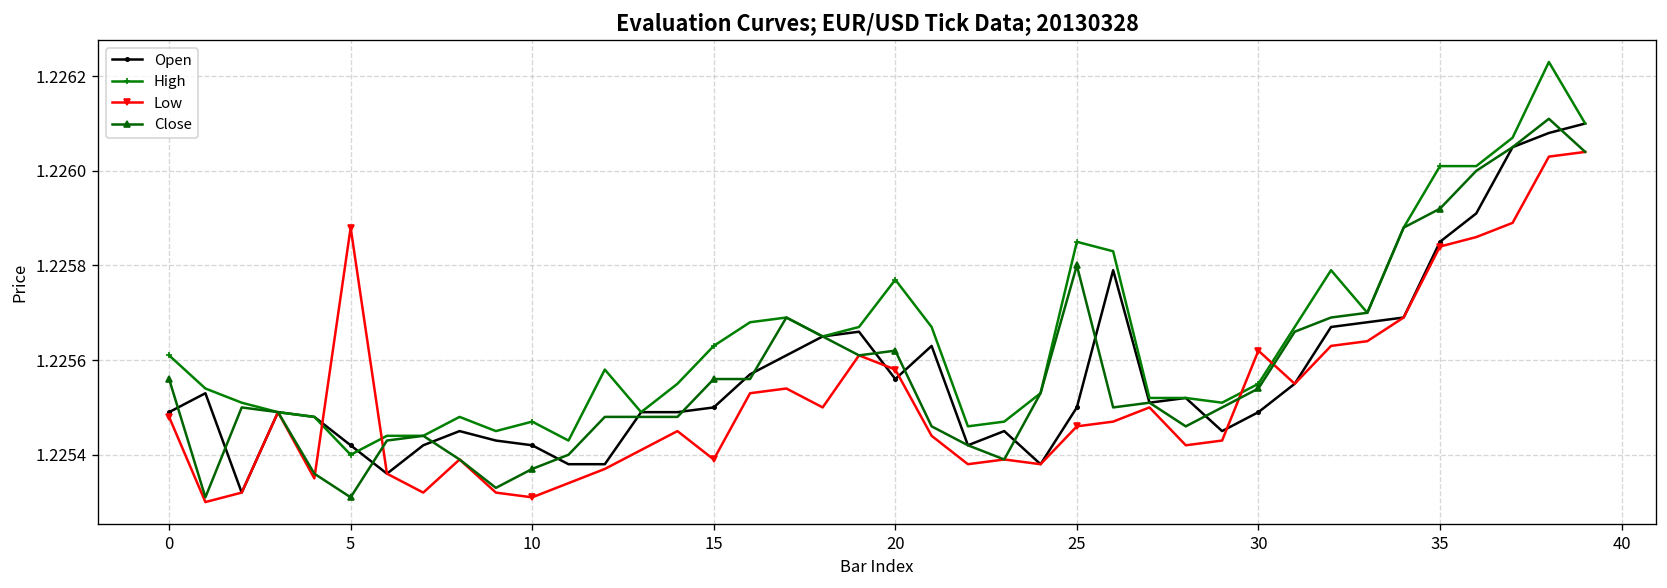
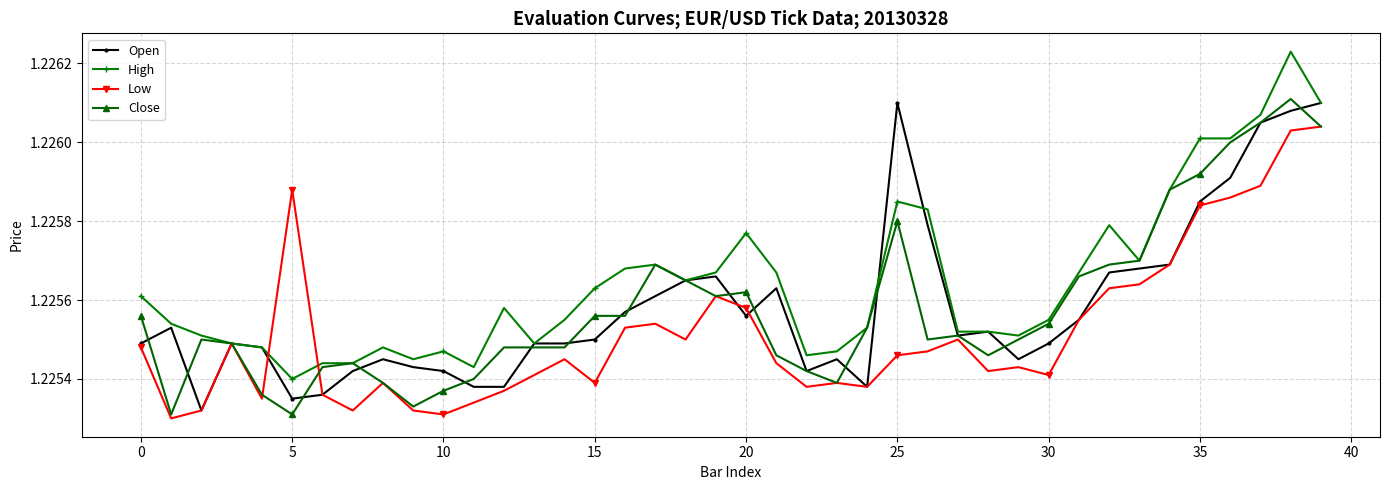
  {
    "Open": {
      "0": 1.22549,
-     "5": 1.22542,
+     "5": 1.22535,
      "10": 1.22542,
      "15": 1.22550,
      "20": 1.22556,
-     "25": 1.2255,
+     "25": 1.2261,
      "30": 1.22549,
      "35": 1.22585
    },
    "Low": {
      "0": 1.22548,
      "5": 1.22588,
      "10": 1.22531,
      "15": 1.22539,
      "20": 1.22558,
      "25": 1.22546,
-     "30": 1.22562,
+     "30": 1.22541,
      "35": 1.22584
    }
  }
